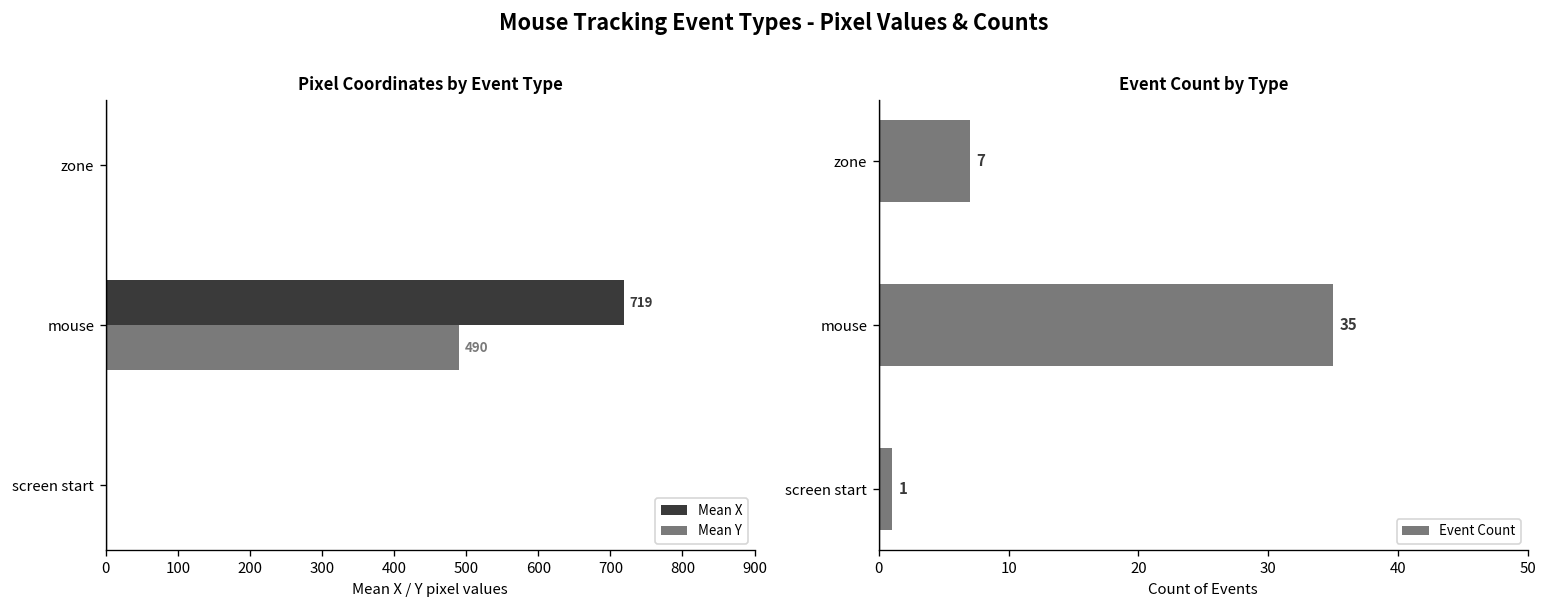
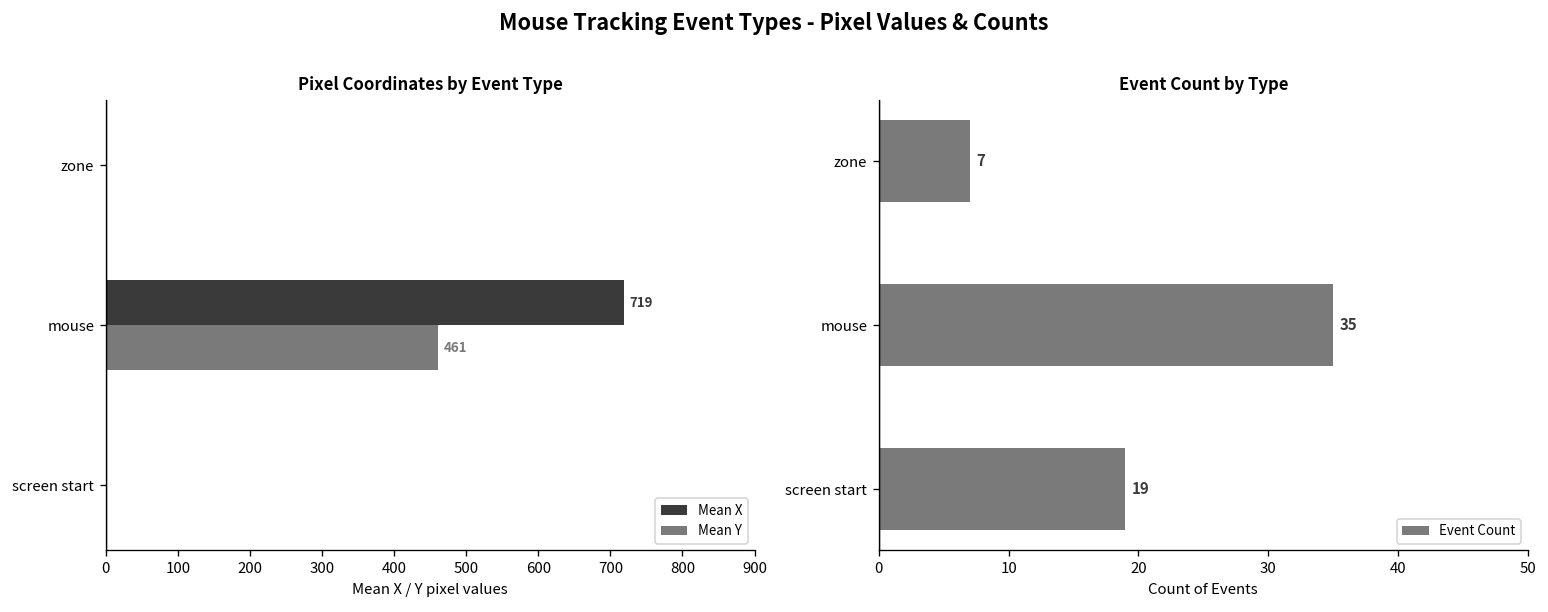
  {
    "Pixel Coordinates by Event Type": {
      "Mean X": {
        "mouse": 719
      },
      "Mean Y": {
-       "mouse": 490
+       "mouse": 461
      }
    },
    "Event Count by Type": {
      "zone": 7,
      "mouse": 35,
-     "screen start": 1
+     "screen start": 19
    }
  }
